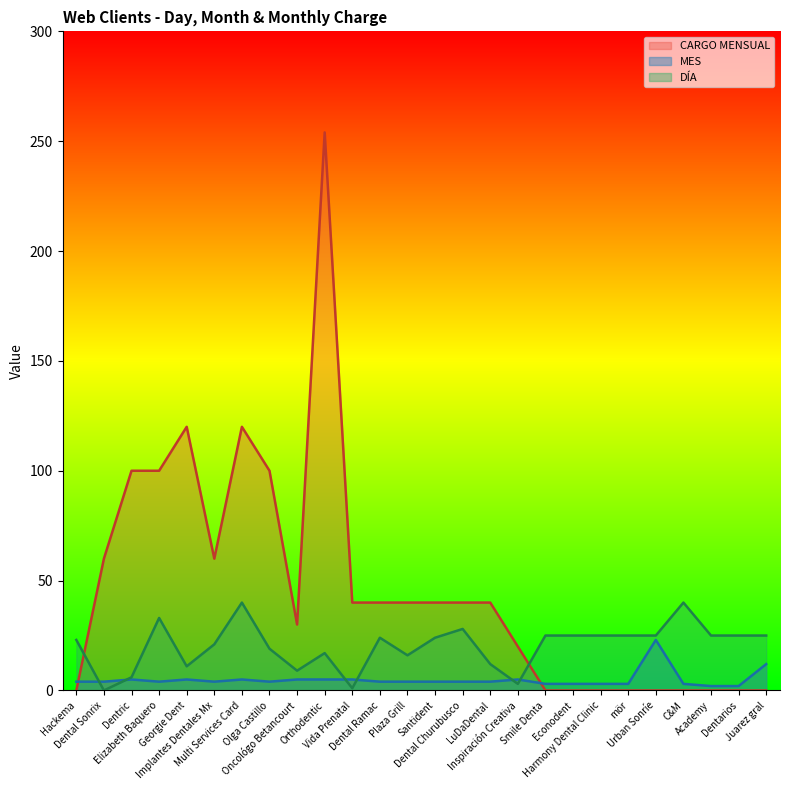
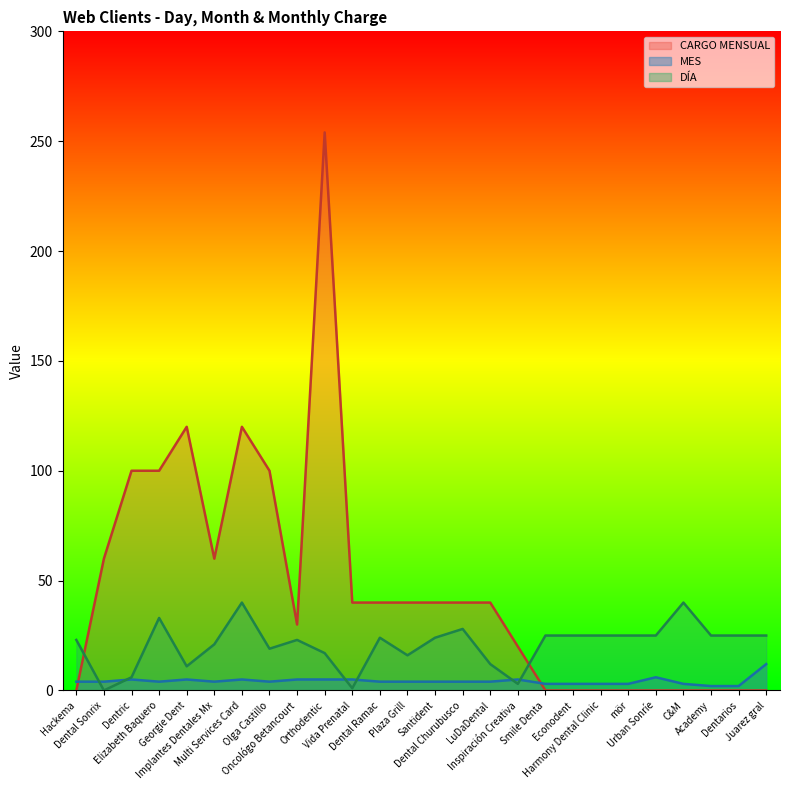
  {
    "CARGO MENSUAL": {
      "Hackema": 0,
      "Dental Sonrix": 60,
      "Dentric": 100,
      "Elizabeth Baquero": 100,
      "Georgie Dent": 120,
      "Implantes Dentales Mx": 60,
      "Multi Services Card": 120,
      "Olga Castillo": 100,
      "Oncológo Betancourt": 30,
      "Orthodentic": 254,
      "Vida Prenatal": 40,
      "Dental Ramac": 40,
      "Plaza Grill": 40,
      "Santident": 40,
      "Dental Churubusco": 40,
      "LuDaDental": 40,
      "Inspiración Creativa": 20,
      "Smile Denta": 0,
      "Econodent": 0,
      "Harmony Dental Clinic": 0,
      "mör": 0,
      "Urban Sonríe": 0,
      "C&M": 0,
      "Academy": 0,
      "Dentarios": 0,
      "Juarez gral": 0
    },
    "MES": {
      "Hackema": 4,
      "Dental Sonrix": 4,
      "Elizabeth Baquero": 4,
      "Georgie Dent": 5,
      "Implantes Dentales Mx": 4,
      "Multi Services Card": 5,
      "Olga Castillo": 4,
      "Oncológo Betancourt": 5,
      "Orthodentic": 5,
      "Vida Prenatal": 5,
      "Dental Ramac": 4,
      "Plaza Grill": 4,
      "Santident": 4,
      "Dental Churubusco": 4,
      "LuDaDental": 4,
      "Inspiración Creativa": 5,
      "Smile Denta": 3,
      "Econodent": 3,
      "Harmony Dental Clinic": 3,
      "mör": 3,
-     "Urban Sonríe": 23,
+     "Urban Sonríe": 6,
      "C&M": 3,
      "Academy": 2,
      "Dentarios": 2,
      "Juarez gral": 12
    },
    "DÍA": {
      "Hackema": 23,
      "Dental Sonrix": 0,
      "Elizabeth Baquero": 33,
      "Georgie Dent": 11,
      "Implantes Dentales Mx": 21,
      "Multi Services Card": 40,
      "Olga Castillo": 19,
-     "Oncológo Betancourt": 9,
+     "Oncológo Betancourt": 23,
      "Orthodentic": 17,
      "Vida Prenatal": 1,
      "Dental Ramac": 24,
      "Plaza Grill": 16,
      "Santident": 24,
      "Dental Churubusco": 28,
      "LuDaDental": 12,
      "Inspiración Creativa": 3,
      "Smile Denta": 25,
      "Econodent": 25,
      "Harmony Dental Clinic": 25,
      "mör": 25,
      "Urban Sonríe": 25,
      "C&M": 40,
      "Academy": 25,
      "Dentarios": 25,
      "Juarez gral": 25
    }
  }
